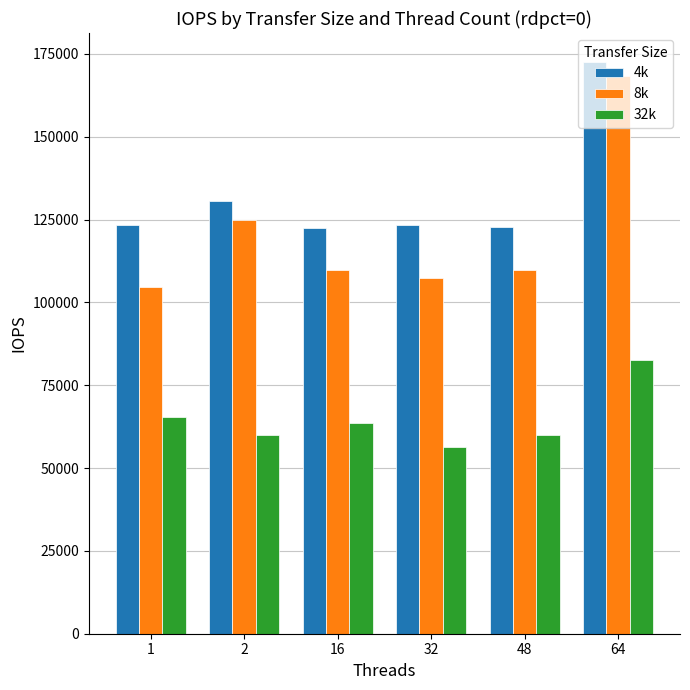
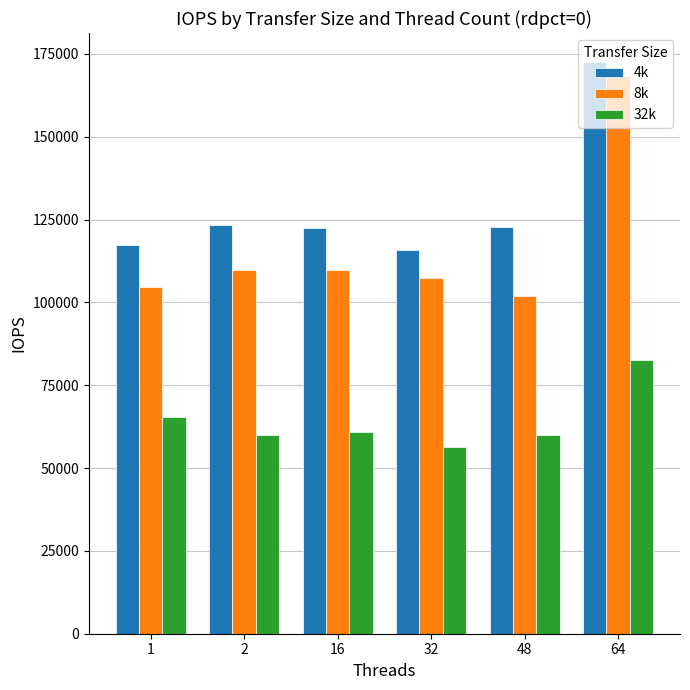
  {
    "4k": {
-     "1": 123000,
-     "2": 131000,
+     "1": 117000,
+     "2": 123000,
      "16": 122000,
-     "32": 123000,
+     "32": 116000,
      "48": 123000
    },
    "8k": {
      "1": 105000,
-     "2": 125000,
+     "2": 110000,
      "16": 110000,
      "32": 107000,
-     "48": 110000
+     "48": 102000
    },
    "32k": {
      "1": 65000,
      "2": 60000,
-     "16": 64000,
+     "16": 61000,
      "32": 56000,
      "48": 60000,
      "64": 83000
    }
  }
